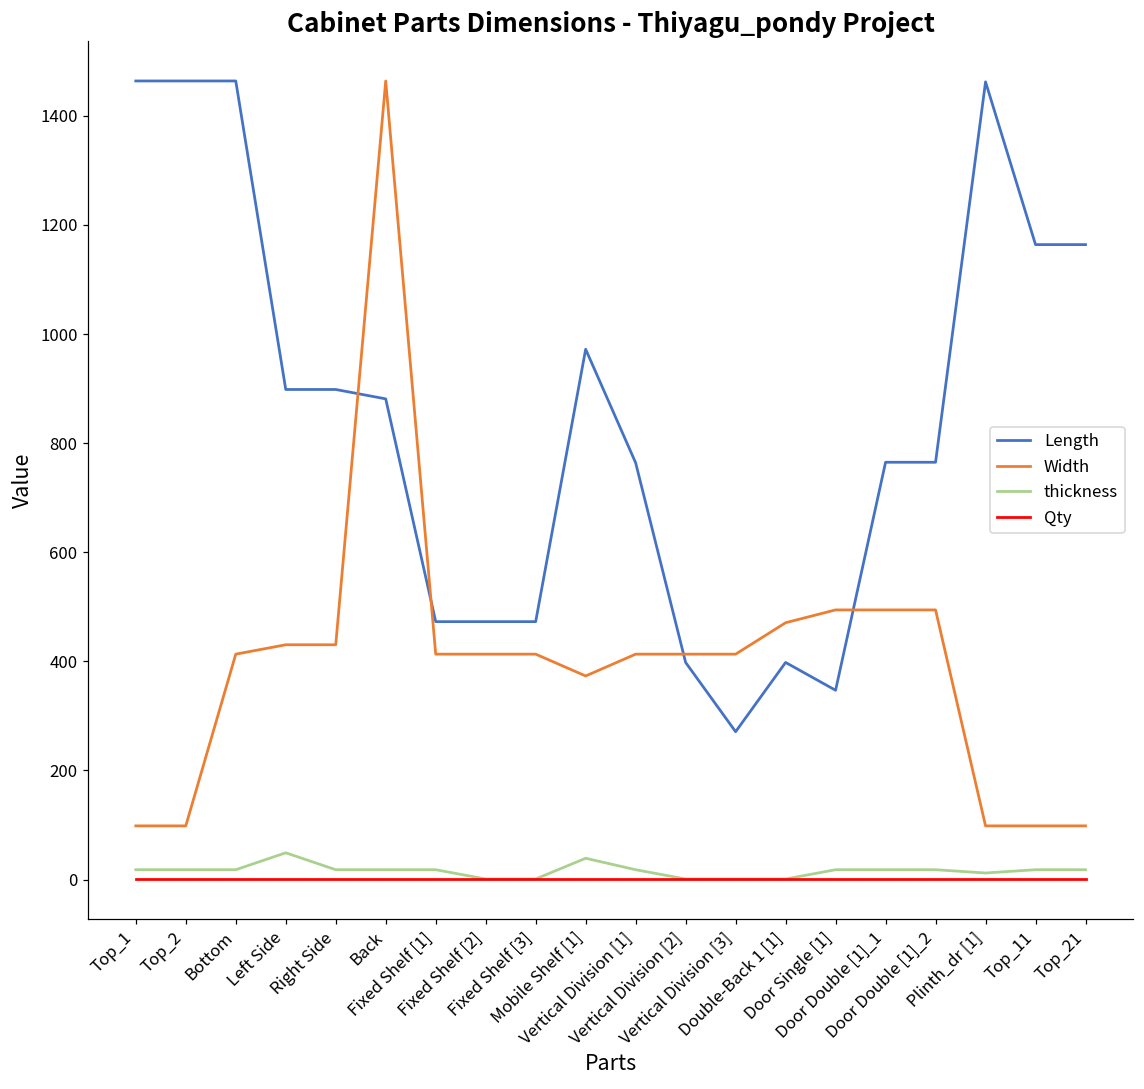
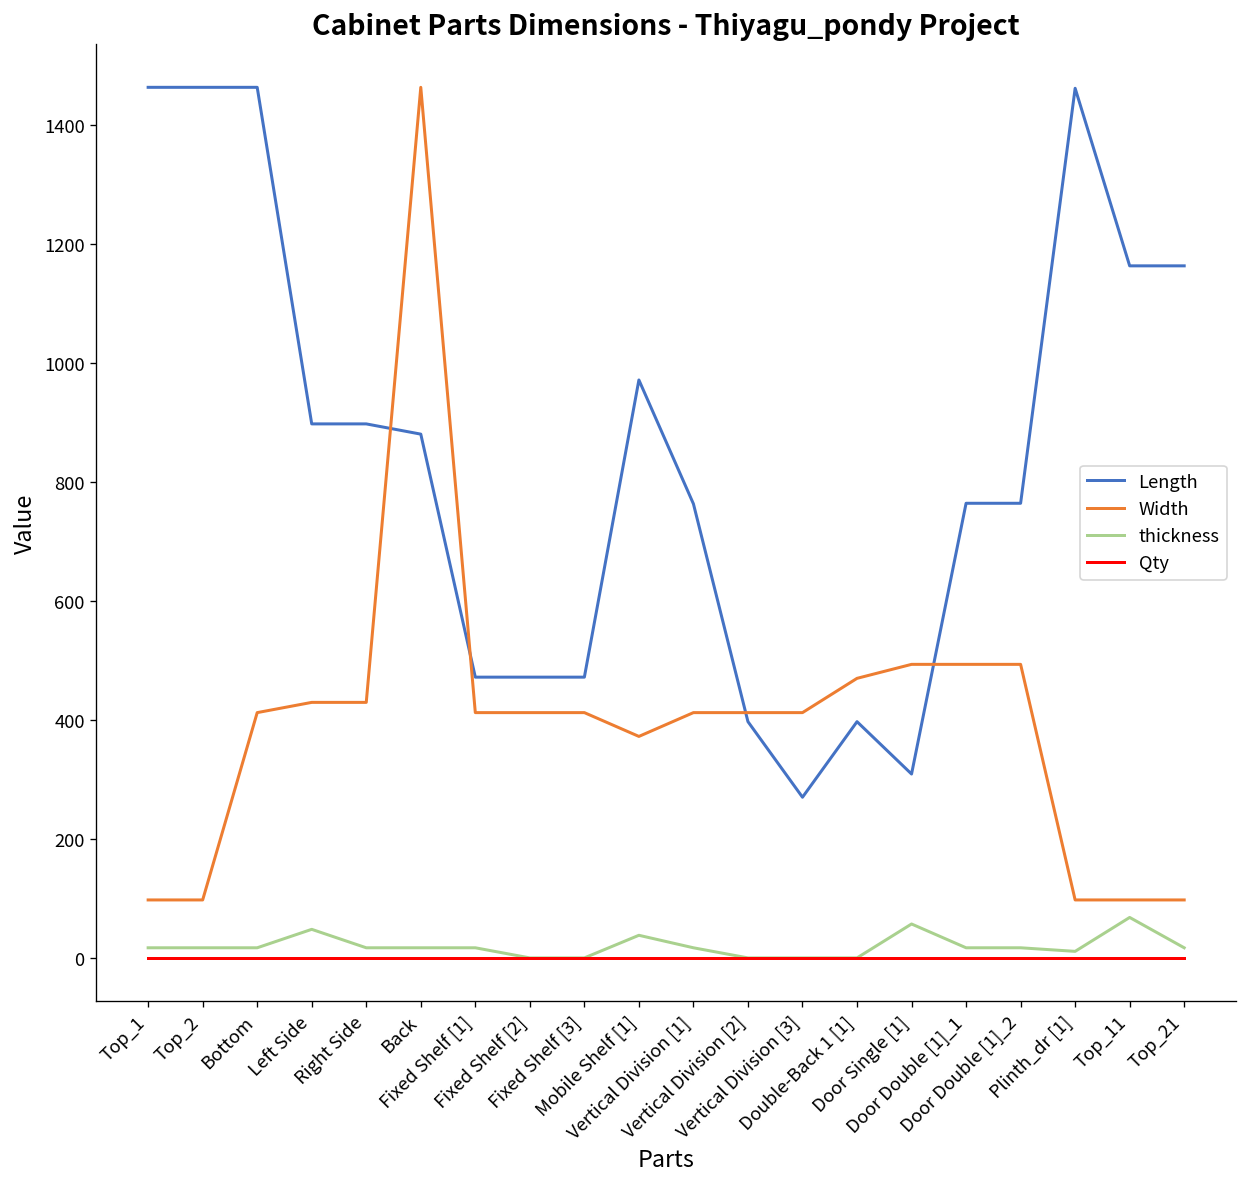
  {
    "Length": {
      "Top_1": 1460,
      "Top_2": 1460,
      "Bottom": 1460,
      "Left Side": 900,
      "Right Side": 900,
      "Back": 880,
      "Fixed Shelf [1]": 470,
      "Fixed Shelf [2]": 470,
      "Fixed Shelf [3]": 470,
      "Mobile Shelf [1]": 970,
      "Vertical Division [1]": 760,
      "Vertical Division [2]": 400,
      "Vertical Division [3]": 270,
      "Double-Back 1 [1]": 400,
-     "Door Single [1]": 350,
+     "Door Single [1]": 310,
      "Door Double [1]_1": 770,
      "Door Double [1]_2": 770,
      "Plinth_dr [1]": 1460,
      "Top_11": 1160,
      "Top_21": 1160
    },
    "Width": {
      "Top_1": 100,
      "Top_2": 100,
      "Bottom": 410,
      "Left Side": 430,
      "Right Side": 430,
      "Back": 1460,
      "Fixed Shelf [1]": 410,
      "Fixed Shelf [2]": 410,
      "Fixed Shelf [3]": 410,
      "Mobile Shelf [1]": 370,
      "Vertical Division [1]": 410,
      "Vertical Division [2]": 410,
      "Vertical Division [3]": 410,
      "Double-Back 1 [1]": 470,
      "Door Single [1]": 490,
      "Door Double [1]_1": 490,
      "Door Double [1]_2": 490,
      "Plinth_dr [1]": 100,
      "Top_11": 100,
      "Top_21": 100
    },
    "thickness": {
      "Top_1": 20,
      "Top_2": 20,
      "Bottom": 20,
      "Left Side": 50,
      "Right Side": 20,
      "Back": 20,
      "Fixed Shelf [1]": 20,
      "Mobile Shelf [1]": 40,
      "Vertical Division [1]": 20,
-     "Door Single [1]": 20,
+     "Door Single [1]": 60,
      "Door Double [1]_1": 20,
      "Door Double [1]_2": 20,
      "Plinth_dr [1]": 10,
-     "Top_11": 20,
+     "Top_11": 70,
      "Top_21": 20
    },
    "Qty": {
      "Top_1": 0,
      "Top_2": 0,
      "Bottom": 0,
      "Left Side": 0,
      "Right Side": 0,
      "Back": 0,
      "Fixed Shelf [1]": 0,
      "Mobile Shelf [1]": 0,
      "Vertical Division [1]": 0,
      "Door Single [1]": 0,
      "Door Double [1]_1": 0,
      "Door Double [1]_2": 0,
      "Plinth_dr [1]": 0,
      "Top_11": 0,
      "Top_21": 0
    }
  }
